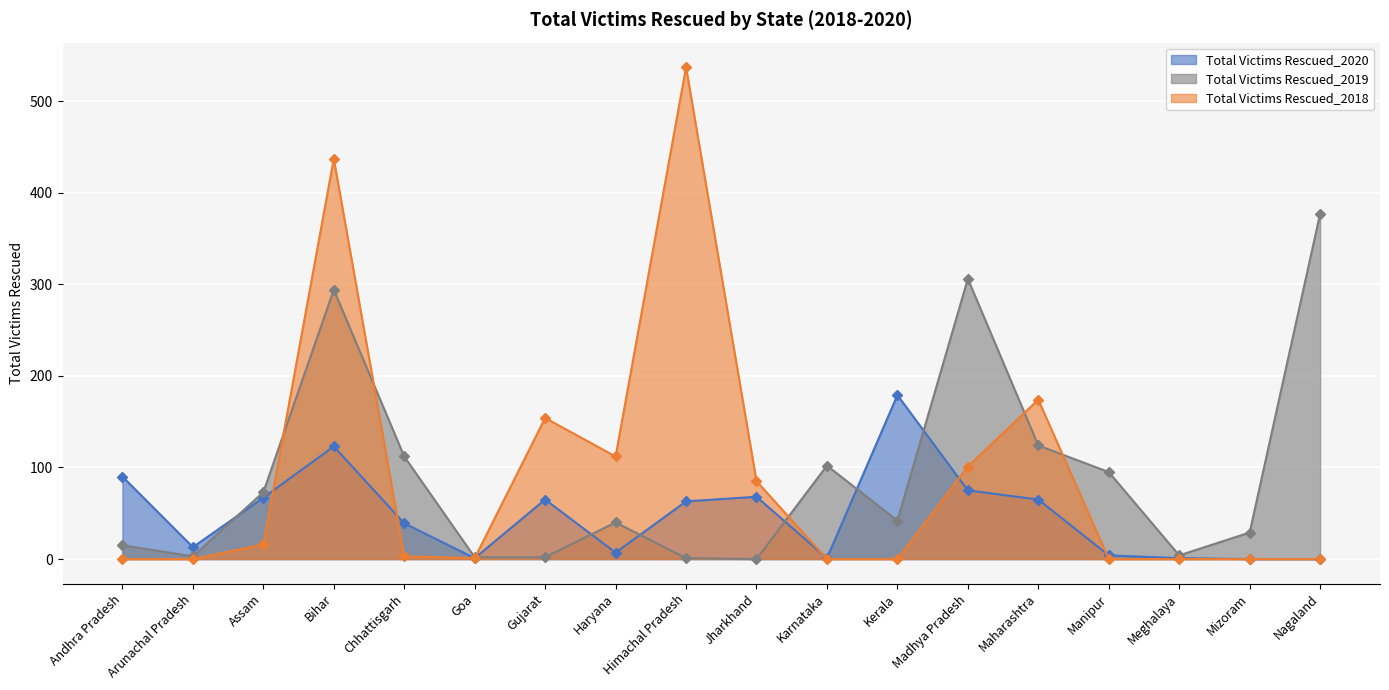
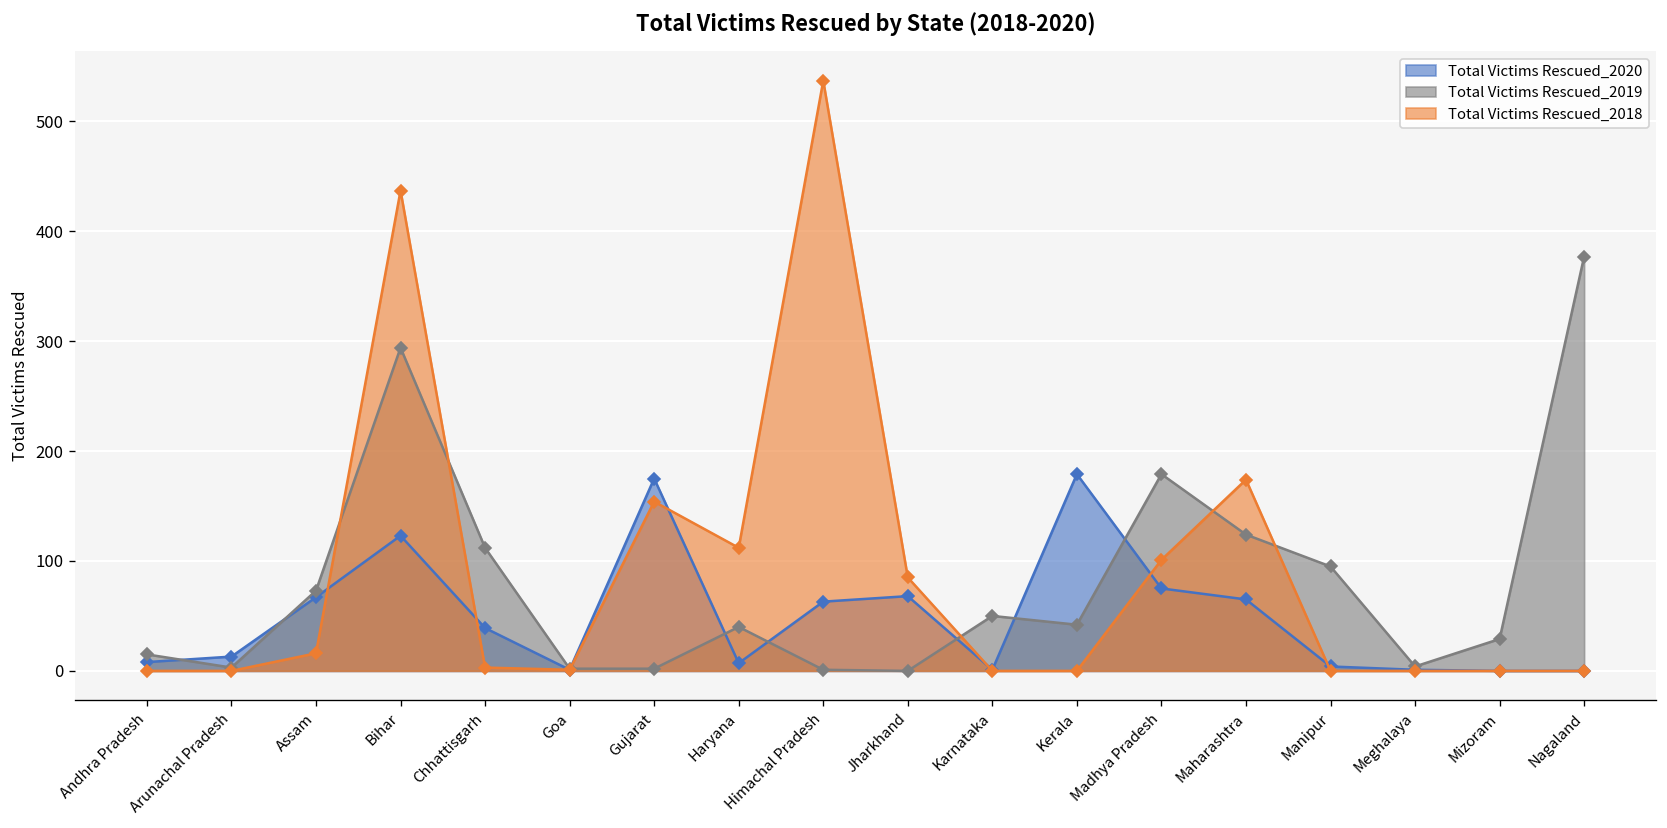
  {
    "Total Victims Rescued_2020": {
-     "Andhra Pradesh": 90,
+     "Andhra Pradesh": 10,
      "Arunachal Pradesh": 10,
      "Assam": 70,
      "Bihar": 120,
      "Chhattisgarh": 40,
-     "Gujarat": 70,
+     "Gujarat": 180,
      "Haryana": 10,
      "Himachal Pradesh": 60,
      "Jharkhand": 70,
      "Kerala": 180,
      "Madhya Pradesh": 80,
      "Maharashtra": 70,
      "Manipur": 0
    },
    "Total Victims Rescued_2019": {
      "Andhra Pradesh": 20,
      "Arunachal Pradesh": 0,
      "Assam": 70,
      "Bihar": 290,
      "Chhattisgarh": 110,
      "Gujarat": 0,
      "Haryana": 40,
      "Himachal Pradesh": 0,
      "Jharkhand": 0,
-     "Karnataka": 100,
+     "Karnataka": 50,
      "Kerala": 40,
-     "Madhya Pradesh": 310,
+     "Madhya Pradesh": 180,
      "Maharashtra": 120,
      "Manipur": 100,
      "Meghalaya": 0,
      "Mizoram": 30,
      "Nagaland": 380
    },
    "Total Victims Rescued_2018": {
      "Andhra Pradesh": 0,
      "Arunachal Pradesh": 0,
      "Assam": 20,
      "Bihar": 440,
      "Chhattisgarh": 0,
      "Gujarat": 150,
      "Haryana": 110,
      "Himachal Pradesh": 540,
      "Jharkhand": 90,
      "Kerala": 0,
      "Madhya Pradesh": 100,
      "Maharashtra": 170,
      "Manipur": 0
    }
  }
